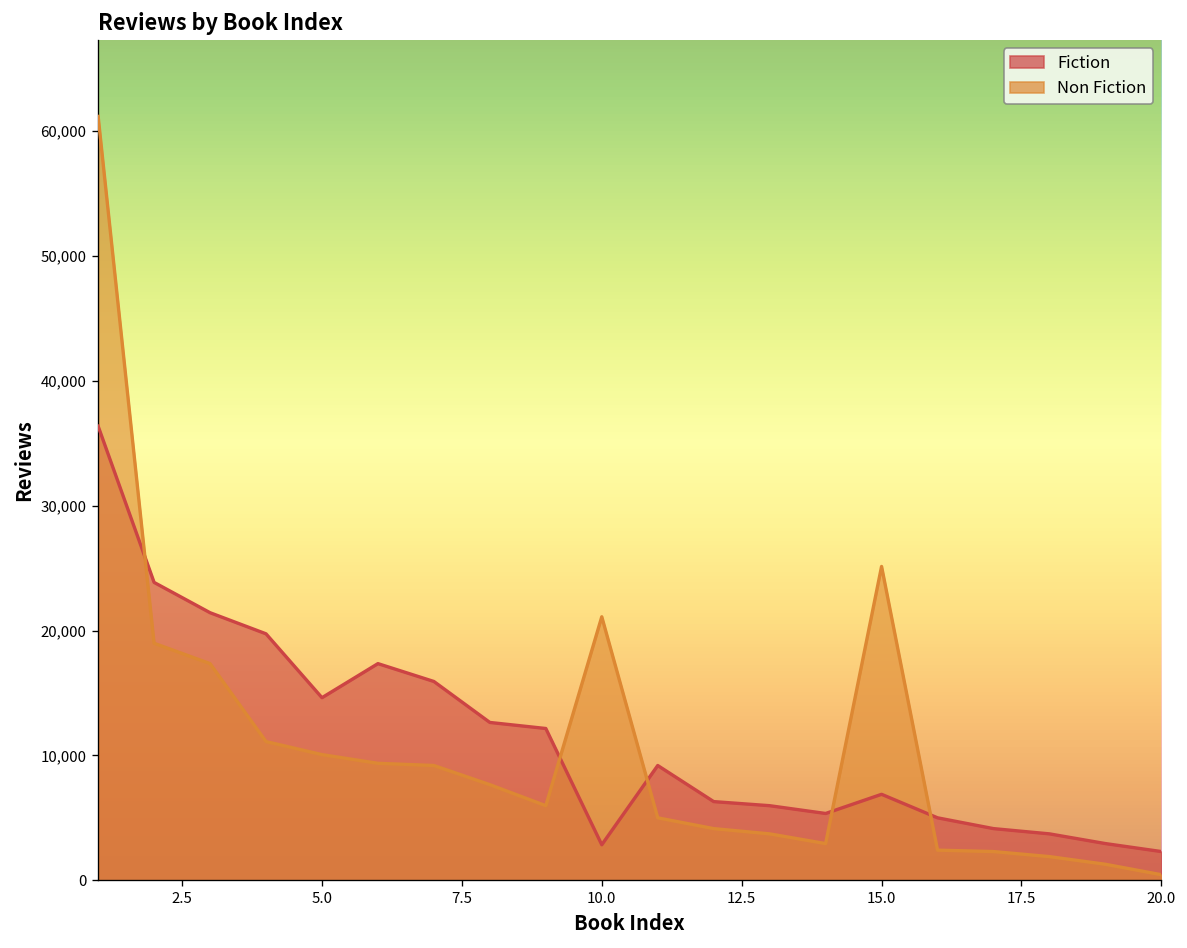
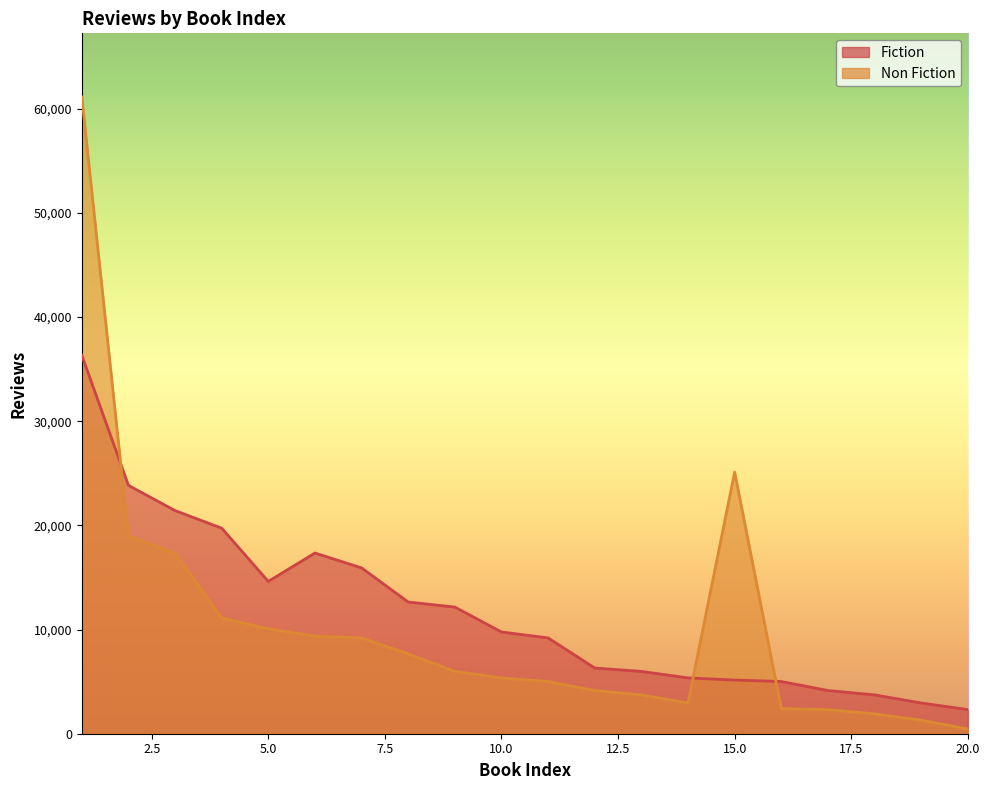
  {
    "Fiction": {
      "5.0": "14,600",
-     "10.0": "2,900",
-     "15.0": "6,900",
+     "10.0": "9,800",
+     "15.0": "5,200",
      "20.0": "2,300"
    },
    "Non Fiction": {
      "5.0": "10,100",
-     "10.0": "21,100",
+     "10.0": "5,400",
      "15.0": "25,100",
      "20.0": "500"
    }
  }
